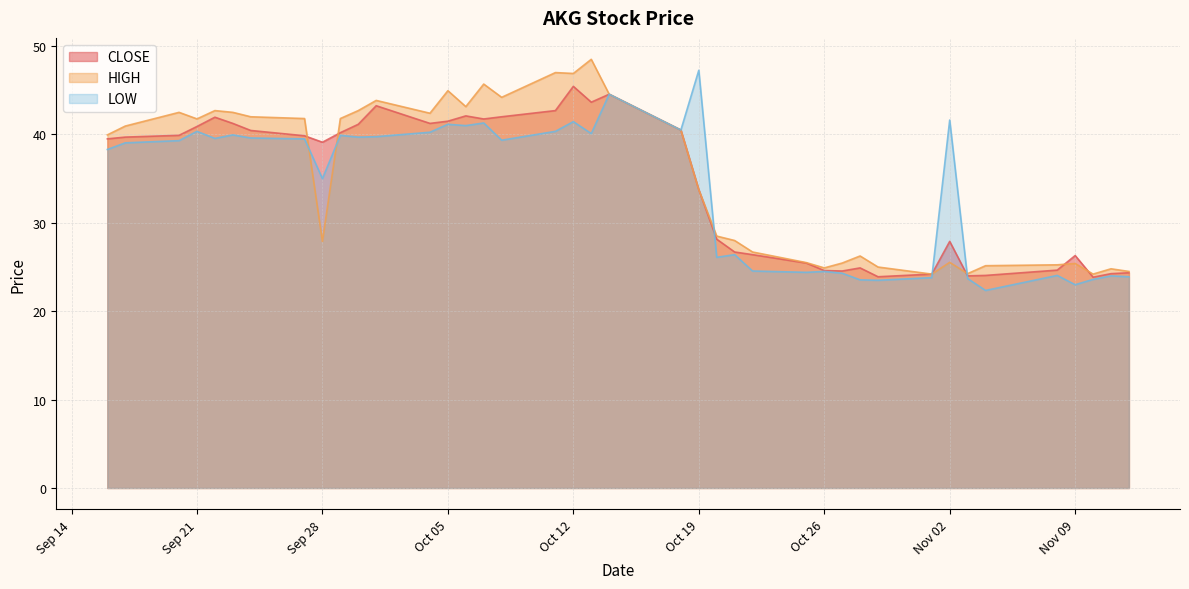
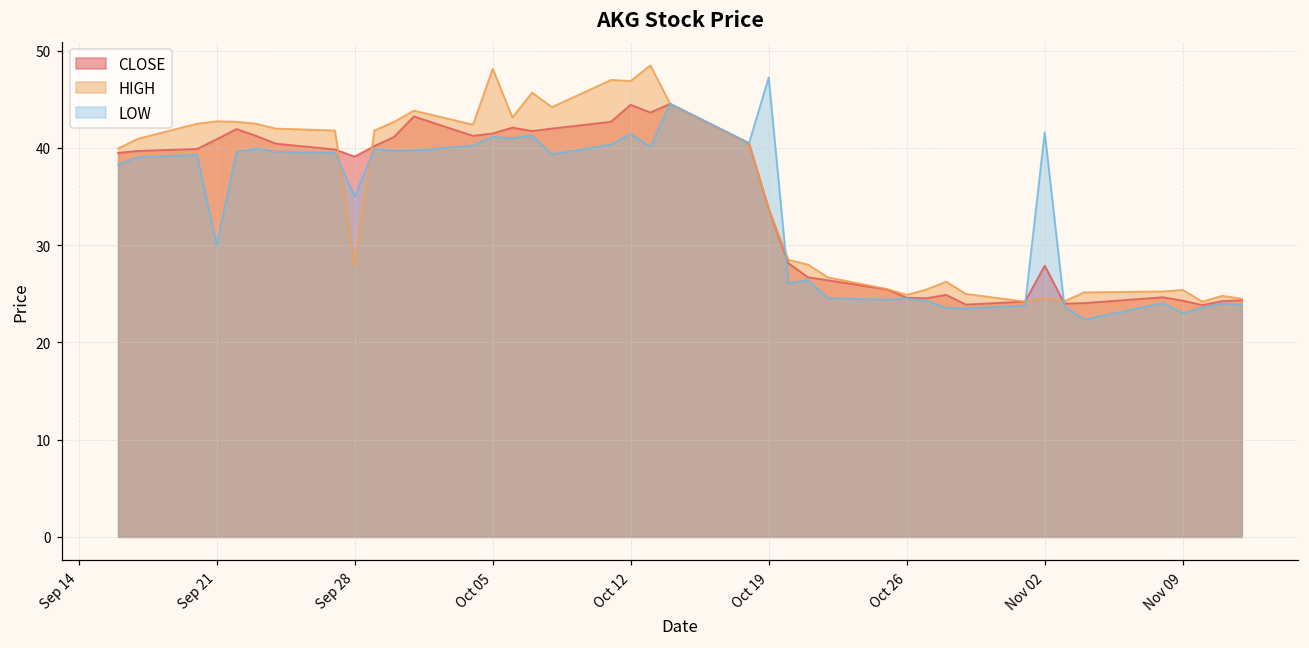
  {
    "CLOSE": {
      "Sep 21": 41,
      "Sep 28": 39,
      "Oct 05": 42,
-     "Oct 12": 45,
+     "Oct 12": 44,
      "Nov 02": 28,
-     "Nov 09": 26
+     "Nov 09": 24
    },
    "HIGH": {
-     "Sep 21": 42,
+     "Sep 21": 43,
      "Sep 28": 28,
-     "Oct 05": 45,
+     "Oct 05": 48,
      "Oct 12": 47,
      "Oct 26": 25,
-     "Nov 02": 26,
+     "Nov 02": 25,
      "Nov 09": 25
    },
    "LOW": {
-     "Sep 21": 40,
+     "Sep 21": 30,
      "Sep 28": 35,
      "Oct 05": 41,
      "Oct 12": 41,
      "Oct 19": 47,
      "Nov 02": 42,
      "Nov 09": 23
    }
  }
